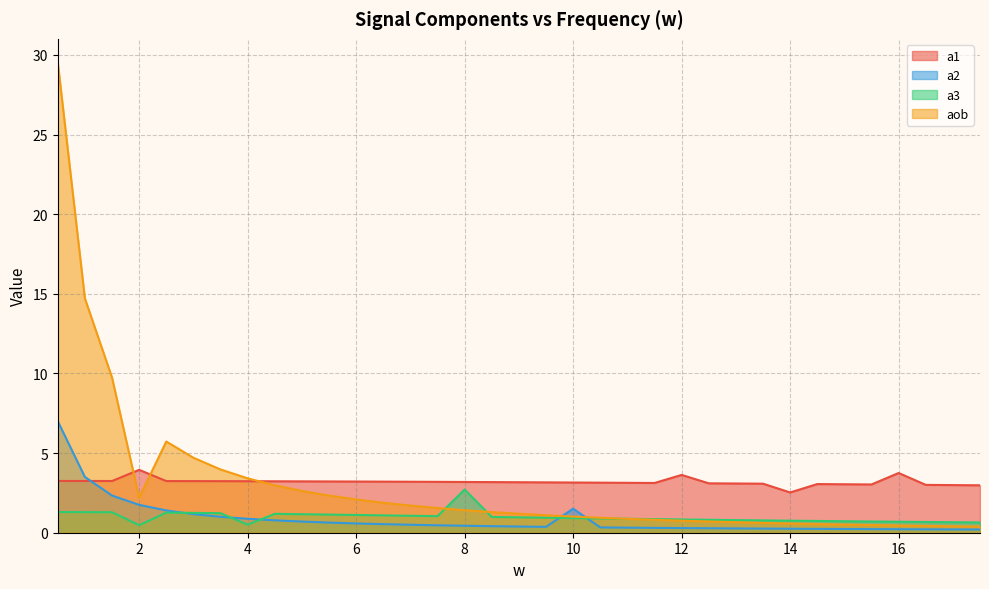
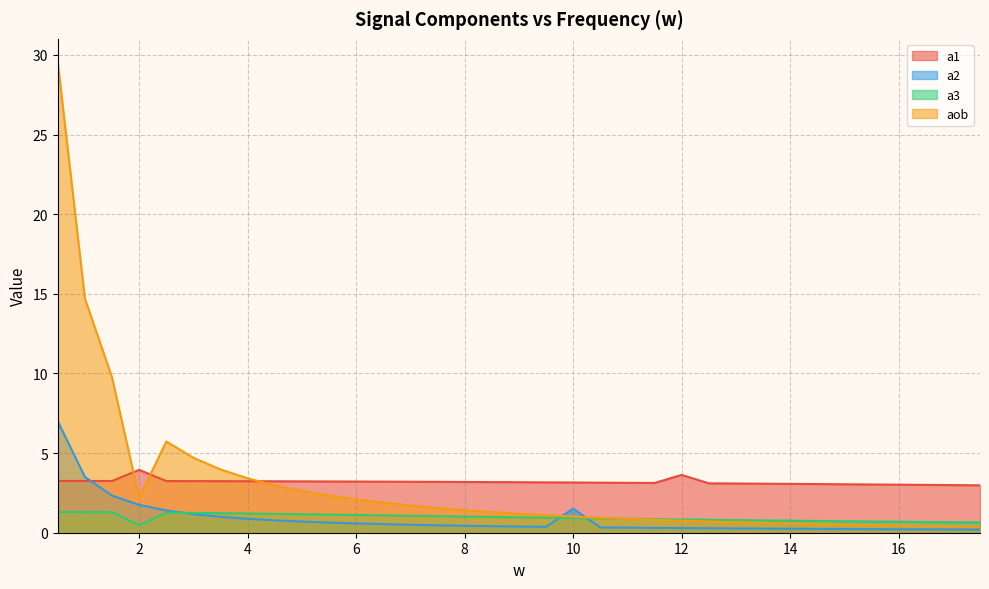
  {
    "a1": {
      "2": 3.9,
      "4": 3.2,
      "6": 3.2,
      "8": 3.2,
      "10": 3.2,
      "12": 3.6,
-     "14": 2.5,
-     "16": 3.7
+     "14": 3.1,
+     "16": 3.0
    },
    "a2": {
      "2": 1.8,
      "4": 0.9,
      "6": 0.6,
      "8": 0.4,
      "10": 1.5,
      "12": 0.3,
      "14": 0.3,
      "16": 0.2
    },
    "a3": {
      "2": 0.5,
-     "4": 0.5,
+     "4": 1.2,
      "6": 1.1,
-     "8": 2.7,
+     "8": 1.0,
      "14": 0.8,
      "16": 0.7
    },
    "aob": {
      "2": 2.2,
      "4": 3.4,
      "6": 2.1,
      "8": 1.4,
      "14": 0.6,
      "16": 0.5
    }
  }
